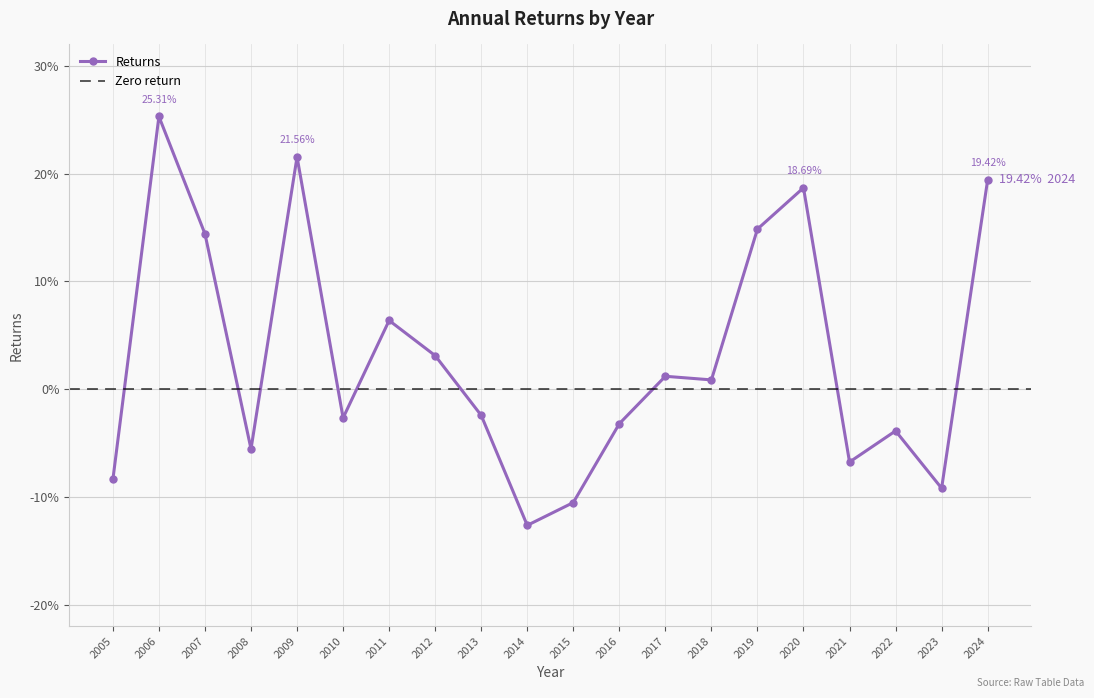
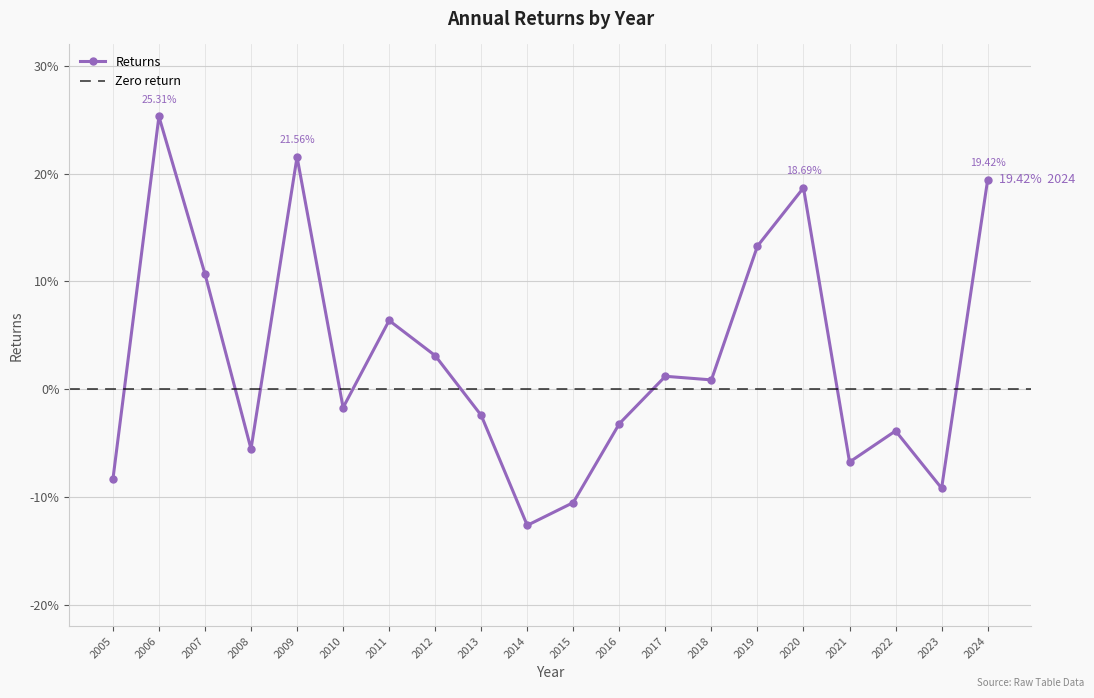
  {
    "2005": "-8.4%",
-   "2007": "14.4%",
+   "2007": "10.7%",
    "2008": "-5.6%",
-   "2010": "-2.7%",
+   "2010": "-1.7%",
    "2011": "6.4%",
    "2012": "3.1%",
    "2013": "-2.4%",
    "2014": "-12.6%",
    "2015": "-10.5%",
    "2016": "-3.2%",
    "2017": "1.2%",
    "2018": "0.9%",
-   "2019": "14.9%",
+   "2019": "13.3%",
    "2021": "-6.8%",
    "2022": "-3.9%",
    "2023": "-9.2%"
  }
